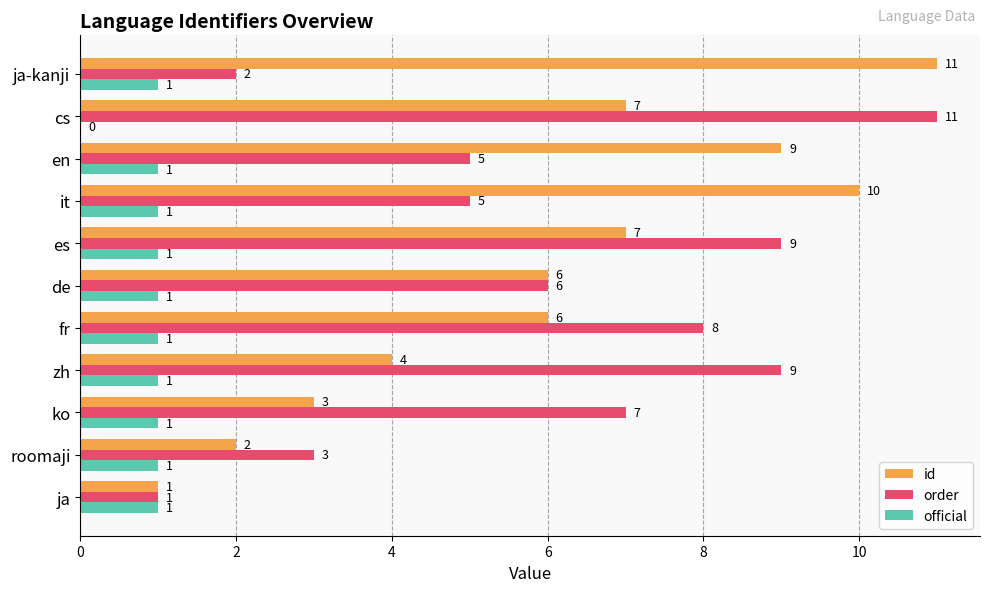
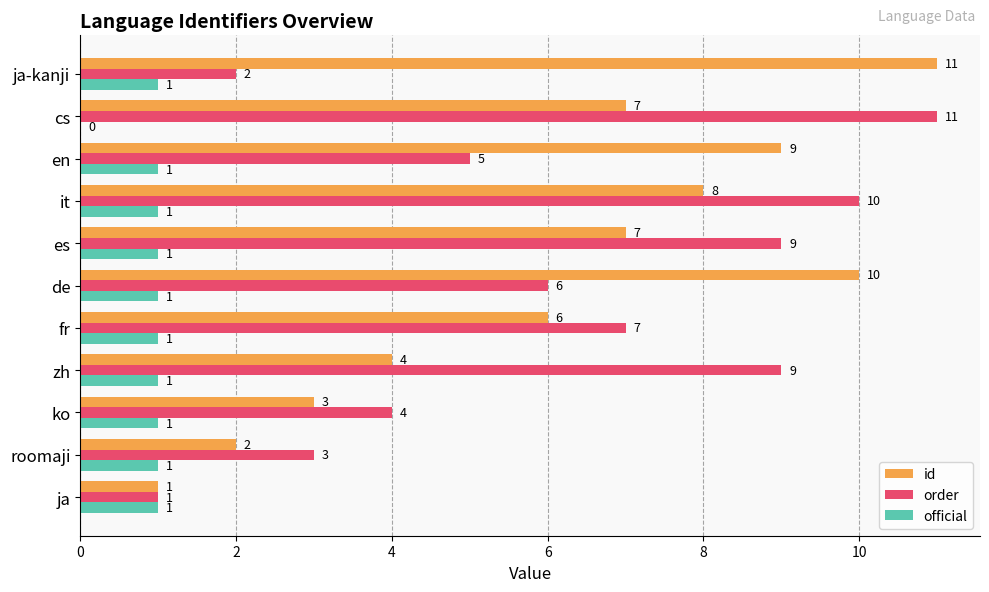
  {
    "id": {
      "ja-kanji": 11,
      "cs": 7,
      "en": 9,
-     "it": 10,
+     "it": 8,
      "es": 7,
-     "de": 6,
+     "de": 10,
      "fr": 6,
      "zh": 4,
      "ko": 3,
      "roomaji": 2
    },
    "order": {
      "ja-kanji": 2,
      "cs": 11,
      "en": 5,
-     "it": 5,
+     "it": 10,
      "es": 9,
      "de": 6,
-     "fr": 8,
+     "fr": 7,
      "zh": 9,
-     "ko": 7,
+     "ko": 4,
      "roomaji": 3
    },
    "official": {
      "ja-kanji": 1,
      "cs": 0,
      "en": 1,
      "it": 1,
      "es": 1,
      "de": 1,
      "fr": 1,
      "zh": 1,
      "ko": 1,
      "roomaji": 1
    }
  }
